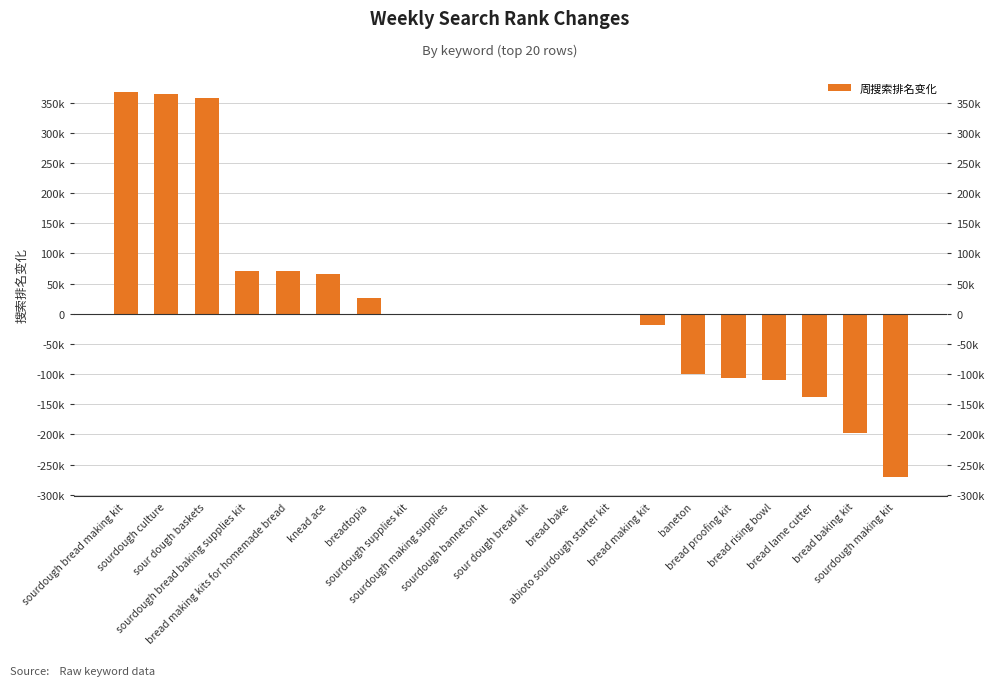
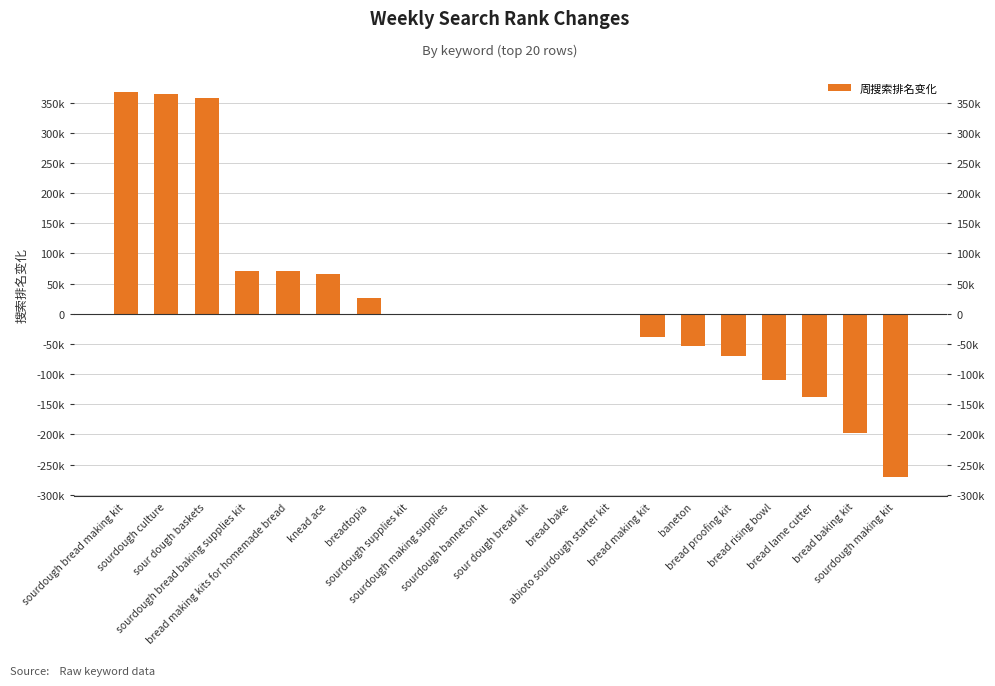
  {
    "sourdough bread making kit": 370000,
    "sourdough culture": 360000,
    "sour dough baskets": 360000,
    "sourdough bread baking supplies kit": 70000,
    "bread making kits for homemade bread": 70000,
    "knead ace": 70000,
    "breadtopia": 30000,
    "sourdough supplies kit": 0,
    "sourdough making supplies": 0,
    "sourdough banneton kit": 0,
    "sour dough bread kit": 0,
    "bread bake": 0,
    "abioto sourdough starter kit": 0,
-   "bread making kit": -20000,
-   "baneton": -100000,
-   "bread proofing kit": -110000,
+   "bread making kit": -40000,
+   "baneton": -50000,
+   "bread proofing kit": -70000,
    "bread rising bowl": -110000,
    "bread lame cutter": -140000,
    "bread baking kit": -200000,
    "sourdough making kit": -270000
  }
